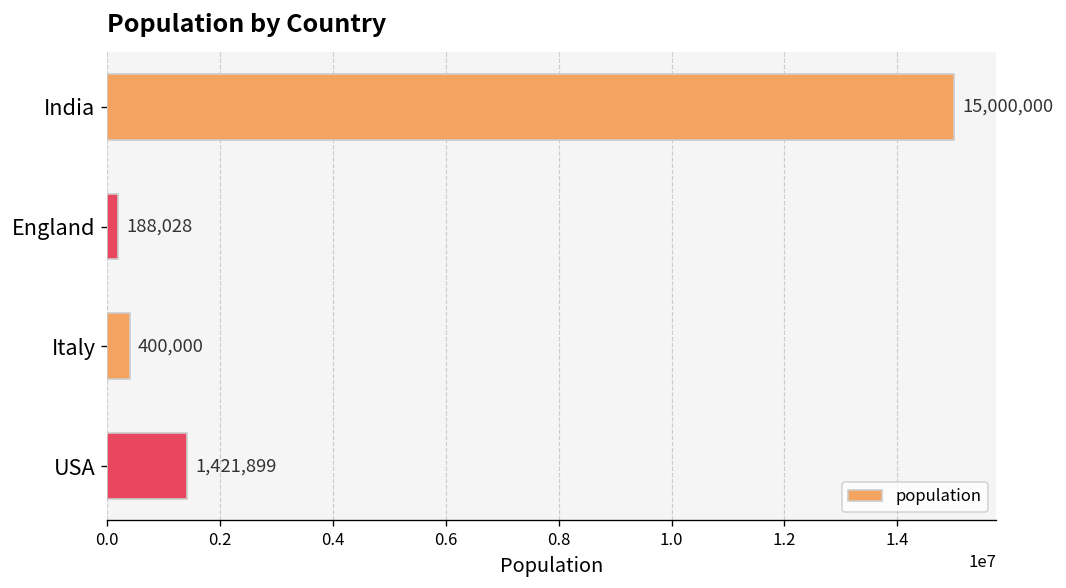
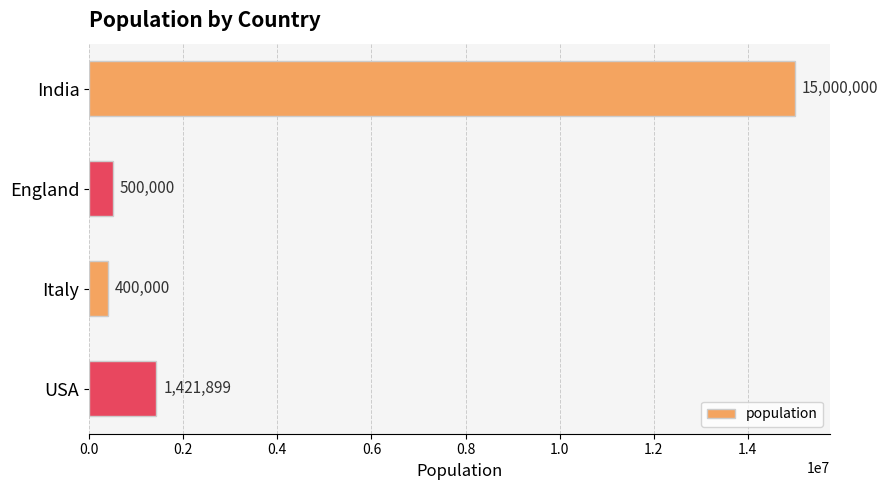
  {
    "India": "15,000,000",
-   "England": "188,028",
+   "England": "500,000",
    "Italy": "400,000",
    "USA": "1,421,899"
  }
